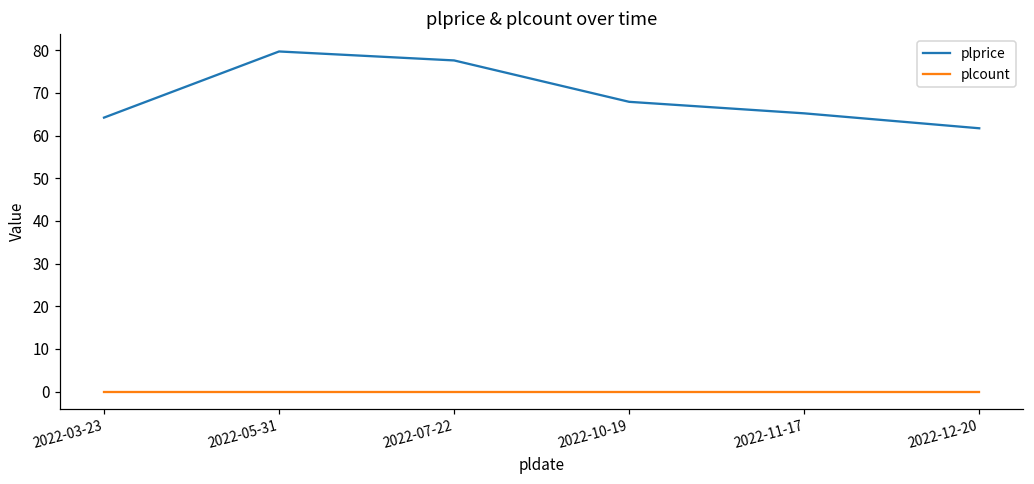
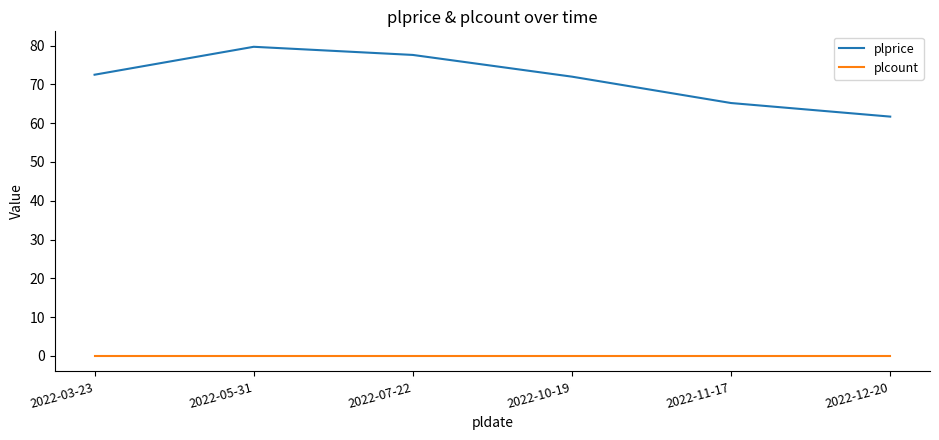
  {
    "plprice": {
-     "2022-03-23": 64,
+     "2022-03-23": 73,
      "2022-05-31": 80,
      "2022-07-22": 78,
-     "2022-10-19": 68,
+     "2022-10-19": 72,
      "2022-11-17": 65,
      "2022-12-20": 62
    },
    "plcount": {
      "2022-03-23": 0,
      "2022-05-31": 0,
      "2022-07-22": 0,
      "2022-10-19": 0,
      "2022-11-17": 0,
      "2022-12-20": 0
    }
  }
